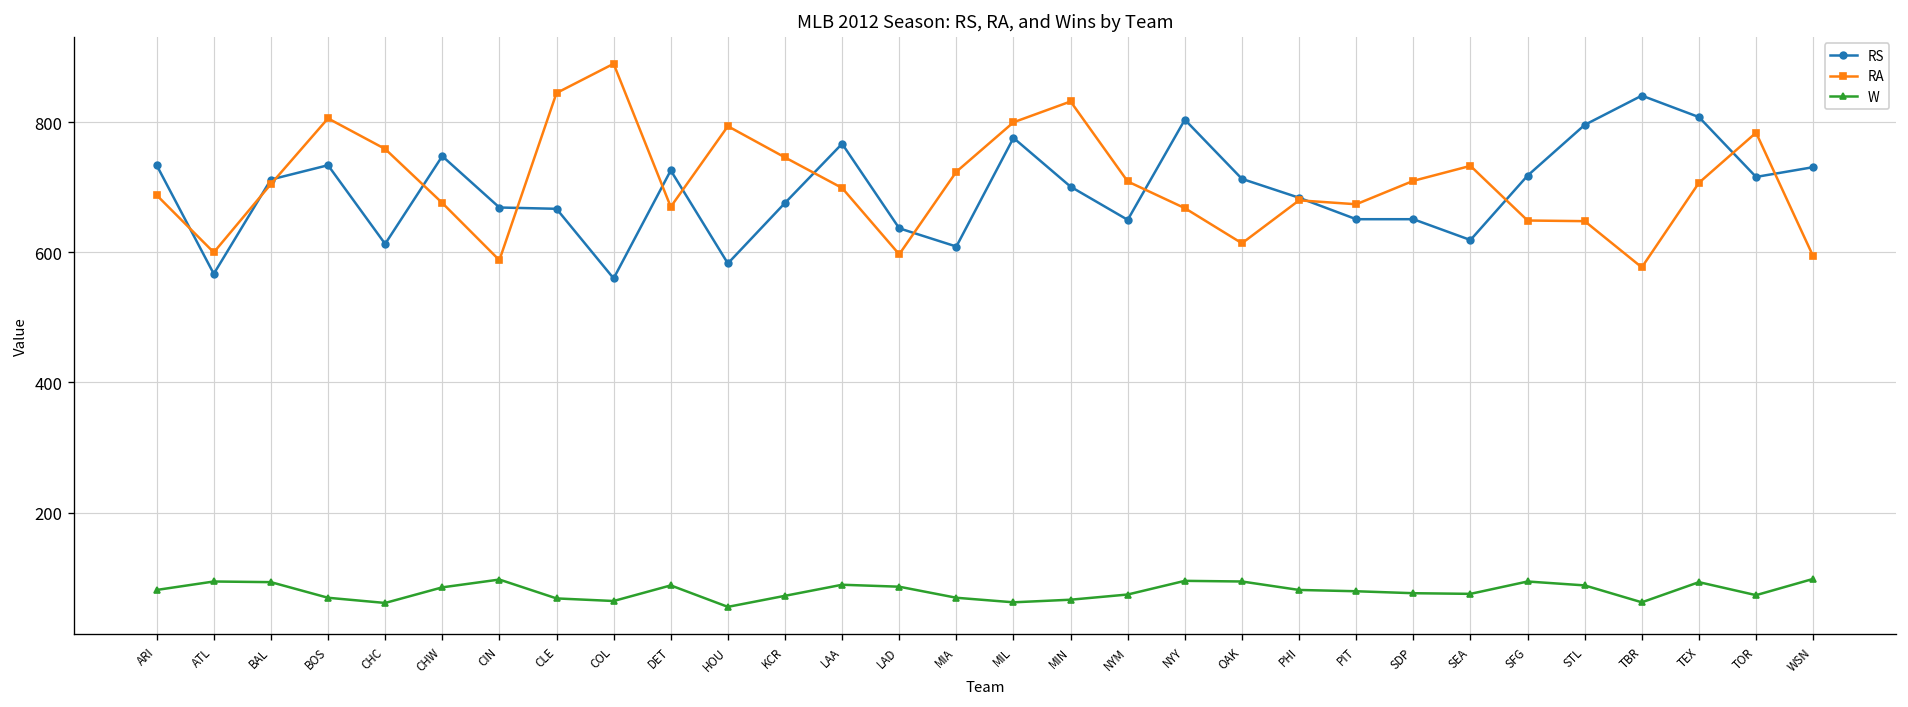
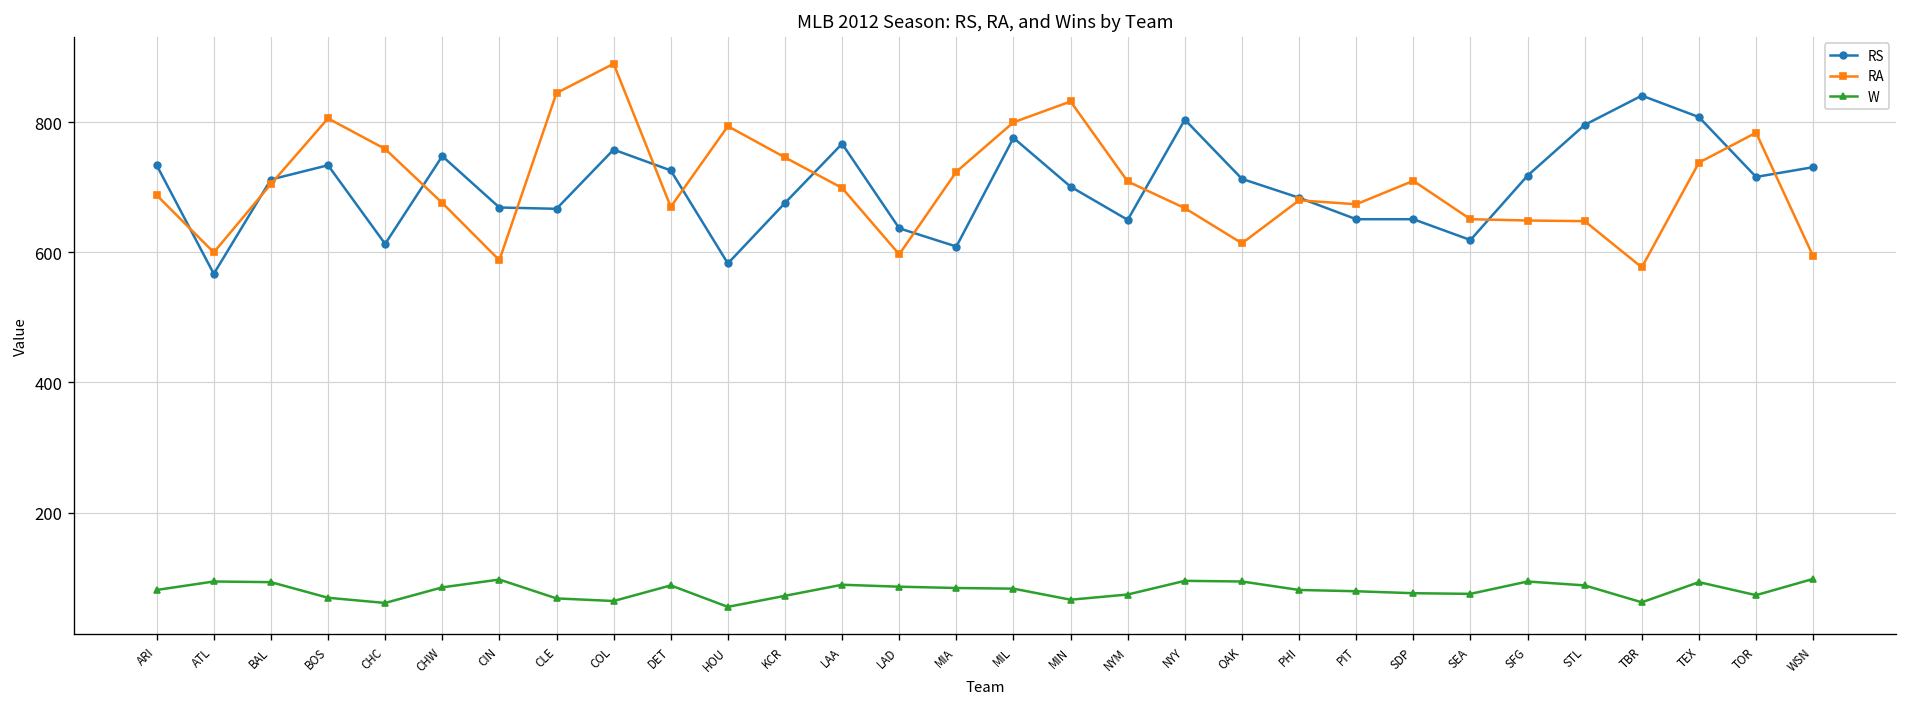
  {
    "RS": {
      "ARI": 730,
      "ATL": 570,
      "BAL": 710,
      "BOS": 730,
      "CHC": 610,
      "CHW": 750,
      "CIN": 670,
      "CLE": 670,
-     "COL": 560,
+     "COL": 760,
      "DET": 730,
      "HOU": 580,
      "KCR": 680,
      "LAA": 770,
      "LAD": 640,
      "MIA": 610,
      "MIL": 780,
      "MIN": 700,
      "NYM": 650,
      "NYY": 800,
      "OAK": 710,
      "PIT": 650,
      "SDP": 650,
      "SEA": 620,
      "SFG": 720,
      "STL": 800,
      "TBR": 840,
      "TEX": 810,
      "TOR": 720,
      "WSN": 730
    },
    "RA": {
      "ARI": 690,
      "ATL": 600,
      "BAL": 710,
      "BOS": 810,
      "CHC": 760,
      "CHW": 680,
      "CIN": 590,
      "CLE": 850,
      "COL": 890,
      "DET": 670,
      "HOU": 790,
      "KCR": 750,
      "LAA": 700,
      "LAD": 600,
      "MIA": 720,
      "MIL": 800,
      "MIN": 830,
      "NYM": 710,
      "NYY": 670,
      "OAK": 610,
      "PIT": 670,
      "SDP": 710,
-     "SEA": 730,
+     "SEA": 650,
      "SFG": 650,
      "STL": 650,
      "TBR": 580,
-     "TEX": 710,
+     "TEX": 740,
      "TOR": 780,
      "WSN": 590
    },
    "W": {
      "ARI": 80,
      "ATL": 90,
      "BAL": 90,
      "BOS": 70,
      "CHC": 60,
      "CHW": 90,
      "CIN": 100,
      "CLE": 70,
      "COL": 60,
      "DET": 90,
      "HOU": 60,
      "KCR": 70,
      "LAA": 90,
      "LAD": 90,
-     "MIA": 70,
-     "MIL": 60,
+     "MIA": 80,
+     "MIL": 80,
      "MIN": 70,
      "NYM": 70,
      "NYY": 100,
      "OAK": 90,
      "PHI": 80,
      "PIT": 80,
      "SDP": 80,
      "SEA": 80,
      "SFG": 90,
      "STL": 90,
      "TBR": 60,
      "TEX": 90,
      "TOR": 70,
      "WSN": 100
    }
  }
